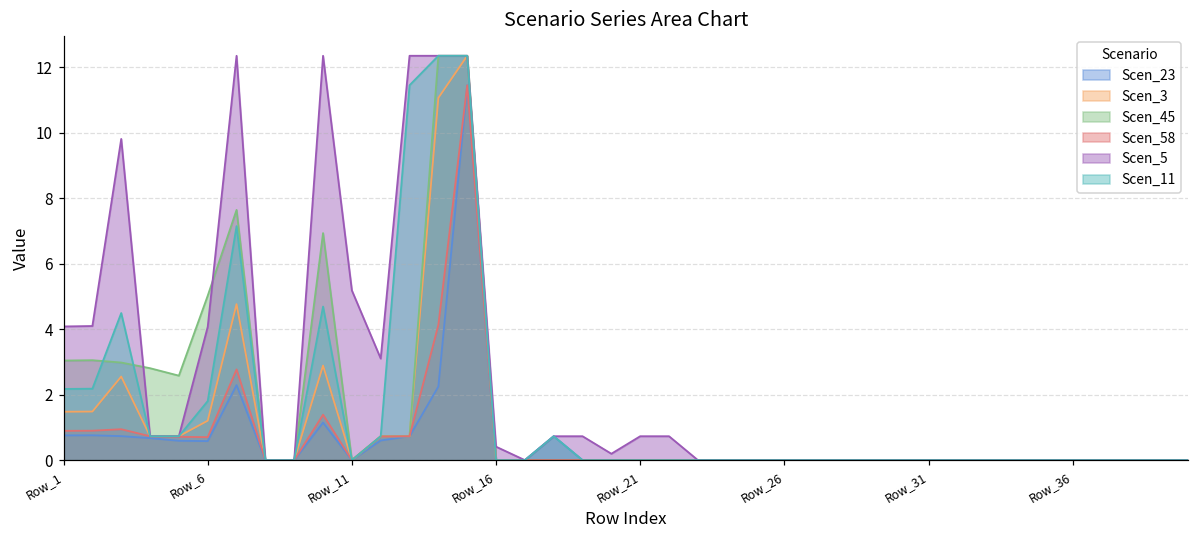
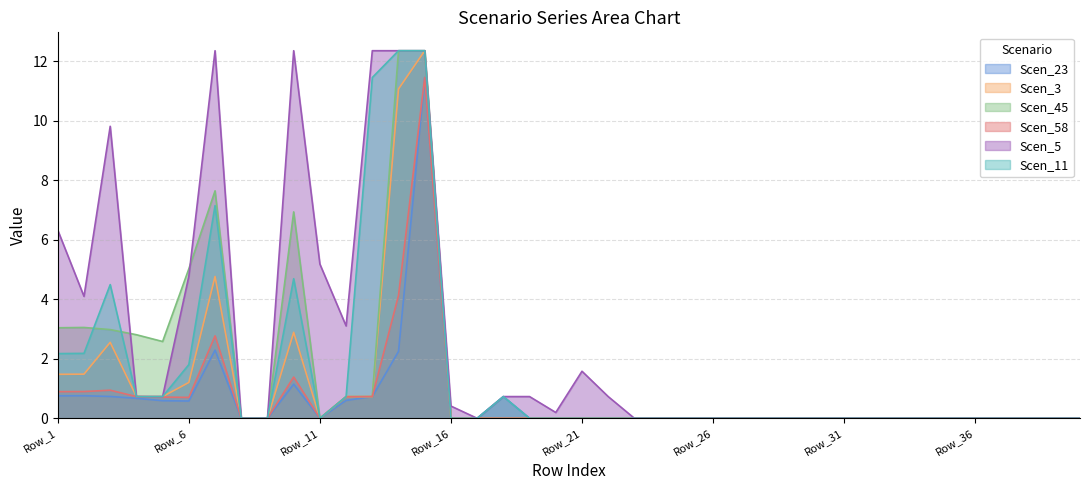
  {
    "Scen_5": {
-     "Row_1": 4.1,
-     "Row_6": 4.1,
+     "Row_1": 6.3,
+     "Row_6": 4.8,
      "Row_11": 5.2,
      "Row_16": 0.4,
-     "Row_21": 0.7
+     "Row_21": 1.6
    }
  }
